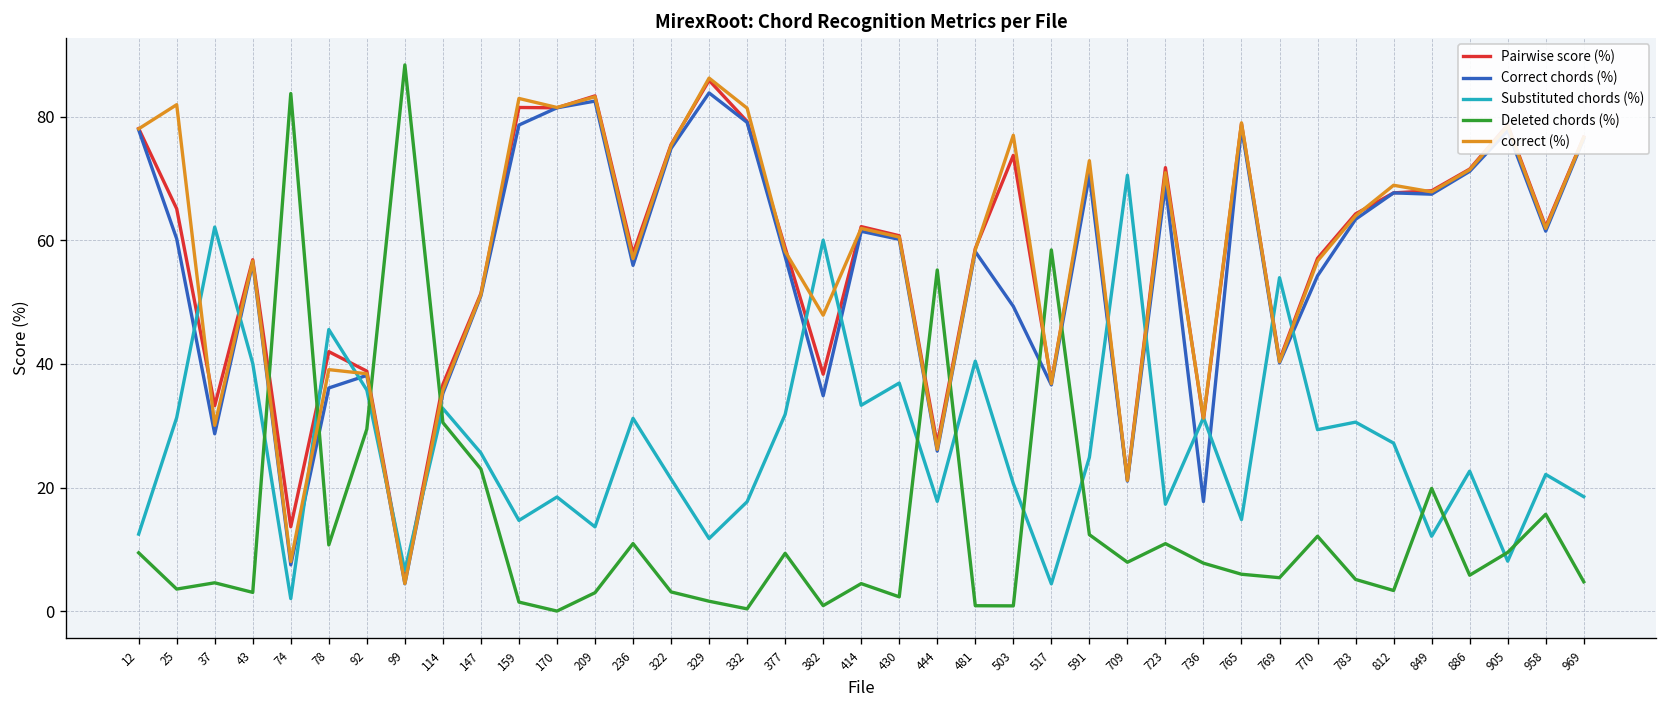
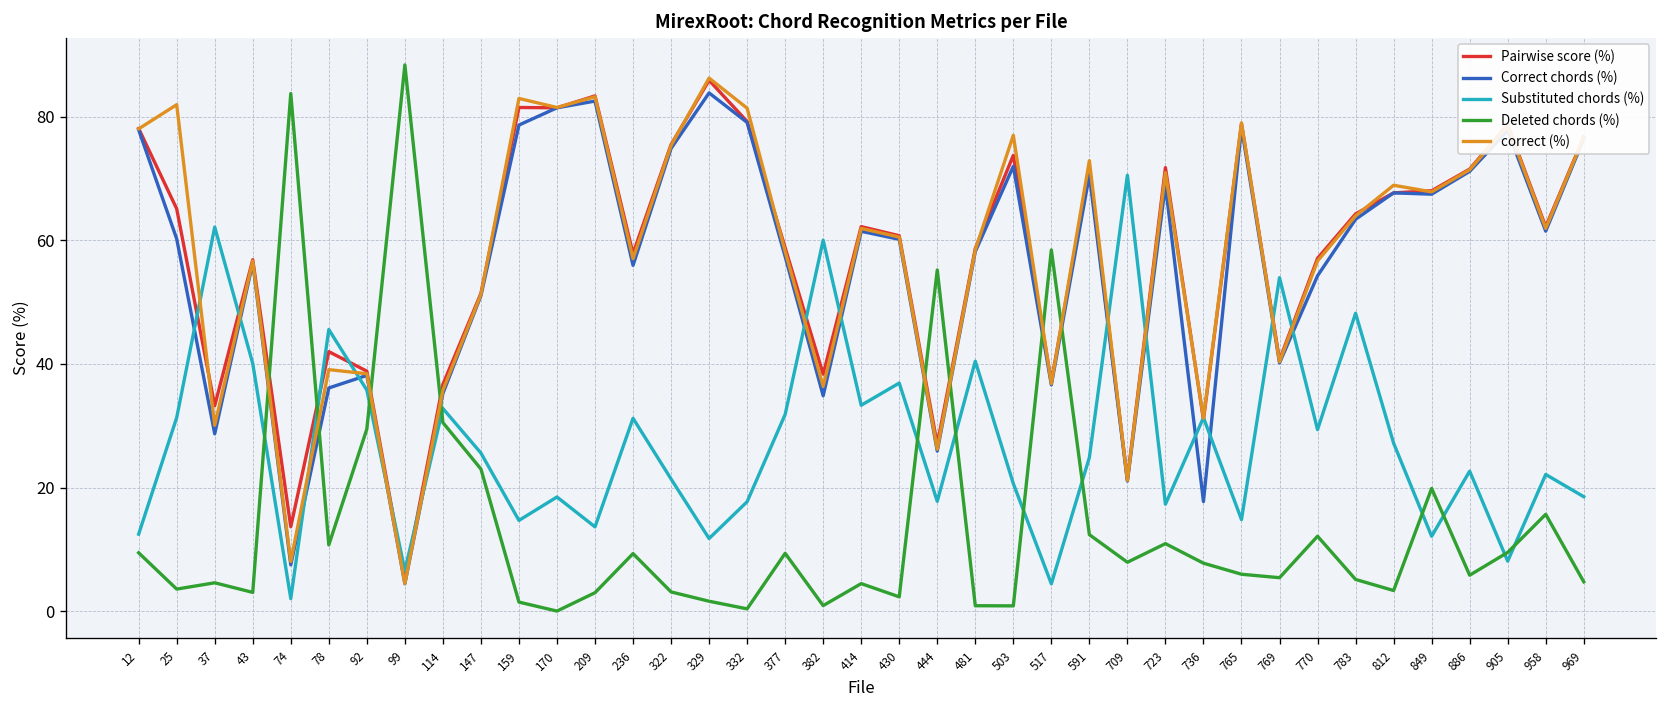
  {
    "Pairwise score (%)": {
      "25": 65,
      "37": 33,
      "74": 14,
      "78": 42,
      "99": 5,
      "114": 37,
      "159": 81,
      "236": 58,
      "377": 59,
      "382": 38,
      "444": 27,
      "503": 74,
      "591": 72,
      "723": 72
    },
    "Correct chords (%)": {
      "25": 60,
      "37": 29,
      "74": 8,
      "78": 36,
      "114": 35,
      "159": 79,
      "209": 82,
      "236": 56,
      "329": 84,
      "377": 57,
      "382": 35,
-     "503": 49,
+     "503": 72,
      "591": 71,
      "723": 69,
      "736": 18,
      "765": 78,
      "770": 54,
      "783": 63
    },
    "Substituted chords (%)": {
      "12": 12,
      "25": 31,
      "37": 62,
      "43": 40,
      "74": 2,
      "78": 46,
      "92": 36,
      "99": 7,
      "114": 33,
      "147": 26,
      "159": 15,
      "170": 18,
      "209": 14,
      "236": 31,
      "322": 21,
      "329": 12,
      "332": 18,
      "377": 32,
      "382": 60,
      "414": 33,
      "430": 37,
      "444": 18,
      "481": 40,
      "503": 21,
      "517": 4,
      "591": 25,
      "709": 71,
      "723": 17,
      "765": 15,
      "769": 54,
      "770": 29,
-     "783": 31,
+     "783": 48,
      "812": 27,
      "849": 12,
      "886": 23,
      "905": 8,
      "958": 22,
      "969": 19
    },
    "Deleted chords (%)": {
      "12": 9,
      "25": 4,
      "37": 5,
      "43": 3,
      "74": 84,
      "78": 11,
      "92": 29,
      "99": 88,
      "114": 31,
      "147": 23,
      "159": 1,
      "170": 0,
      "209": 3,
-     "236": 11,
+     "236": 9,
      "322": 3,
      "329": 2,
      "332": 0,
      "377": 9,
      "382": 1,
      "414": 4,
      "430": 2,
      "444": 55,
      "481": 1,
      "503": 1,
      "517": 58,
      "591": 12,
      "709": 8,
      "723": 11,
      "736": 8,
      "765": 6,
      "769": 5,
      "770": 12,
      "783": 5,
      "812": 3,
      "849": 20,
      "886": 6,
      "905": 10,
      "958": 16,
      "969": 5
    },
    "correct (%)": {
      "25": 82,
      "37": 30,
      "74": 8,
      "78": 39,
      "114": 36,
      "159": 83,
      "236": 57,
      "332": 81,
      "377": 58,
-     "382": 48,
+     "382": 36,
      "503": 77,
      "591": 73,
      "723": 71,
      "812": 69
    }
  }
